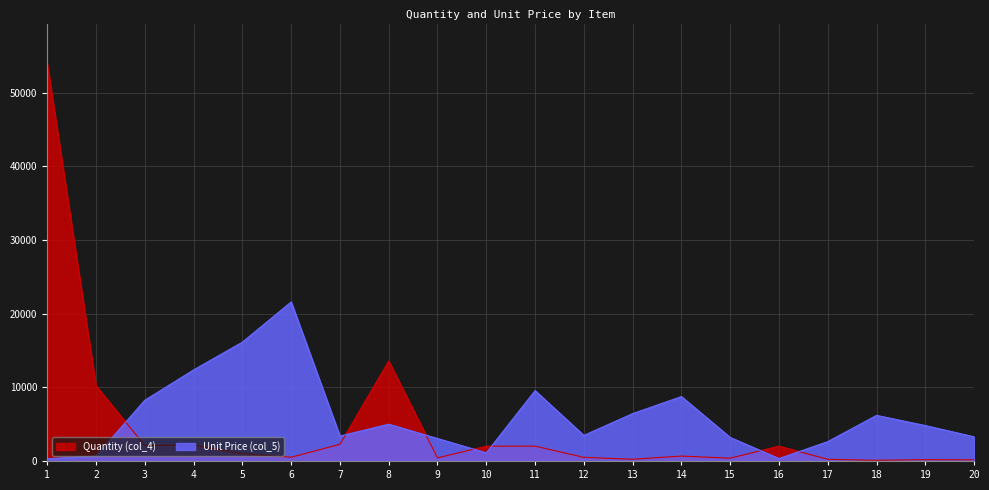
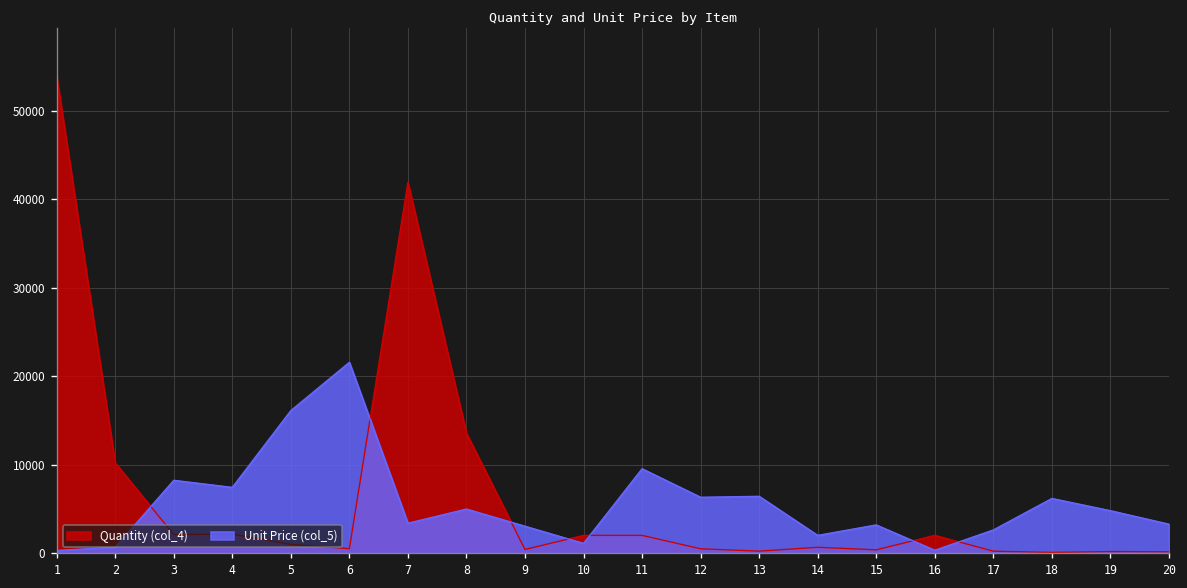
  {
    "Quantity (col_4)": {
      "1": 54000,
      "2": 10000,
      "6": 1000,
-     "7": 2000,
+     "7": 42000,
      "8": 14000,
      "9": 0,
      "10": 2000,
      "11": 2000,
      "12": 0,
      "13": 0,
      "14": 1000,
      "15": 0,
      "16": 2000,
      "17": 0,
      "18": 0,
      "19": 0,
      "20": 0
    },
    "Unit Price (col_5)": {
      "1": 0,
      "3": 8000,
-     "4": 12000,
+     "4": 7000,
      "5": 16000,
      "6": 22000,
      "7": 3000,
      "8": 5000,
      "9": 3000,
      "10": 1000,
      "11": 10000,
-     "12": 3000,
+     "12": 6000,
      "13": 6000,
-     "14": 9000,
+     "14": 2000,
      "15": 3000,
      "16": 0,
      "17": 3000,
      "18": 6000,
      "19": 5000,
      "20": 3000
    }
  }
